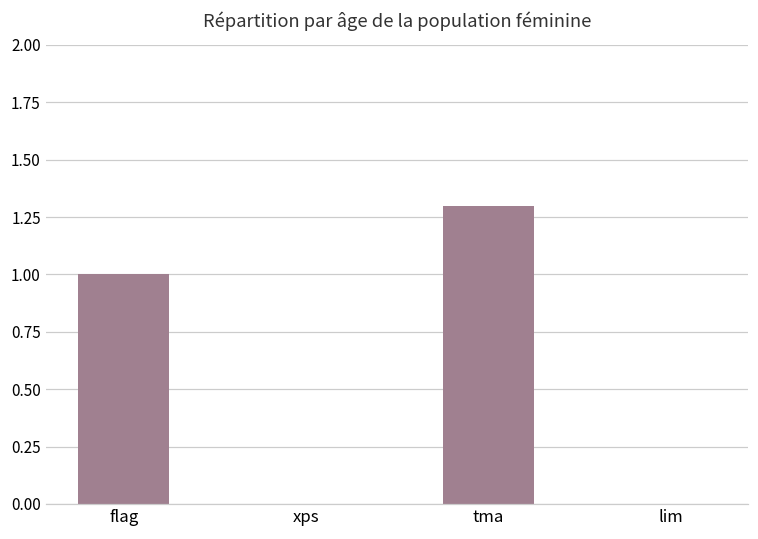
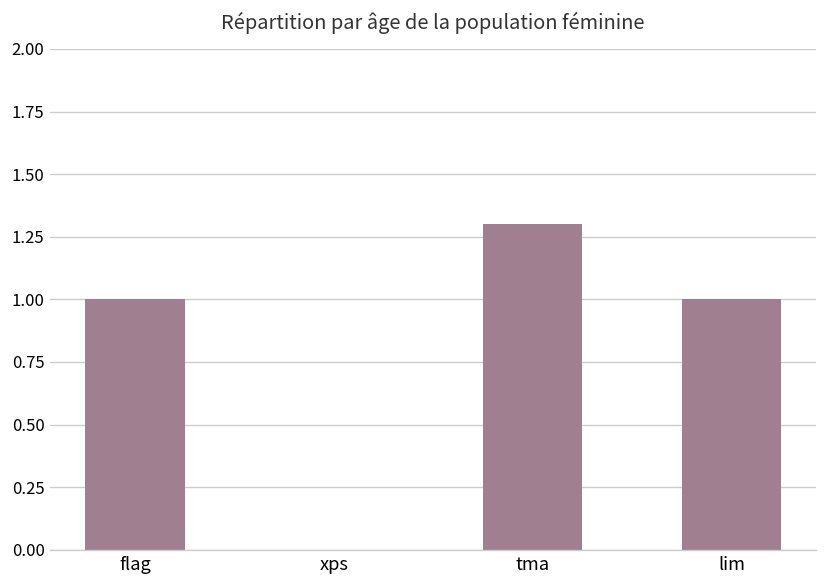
  {
    "flag": 1,
    "xps": 0,
    "tma": 1.30,
-   "lim": 0
+   "lim": 1
  }
